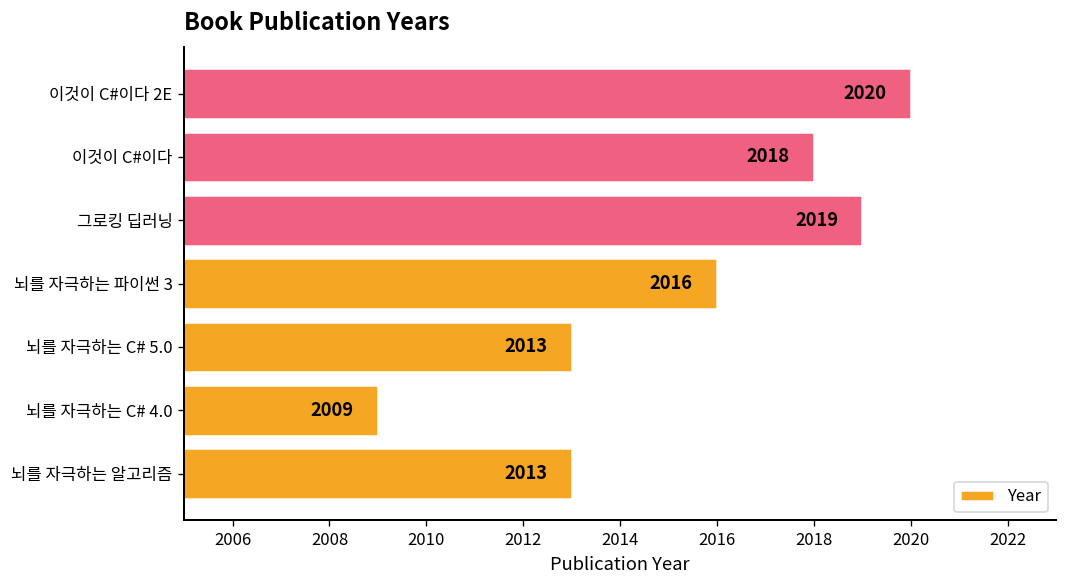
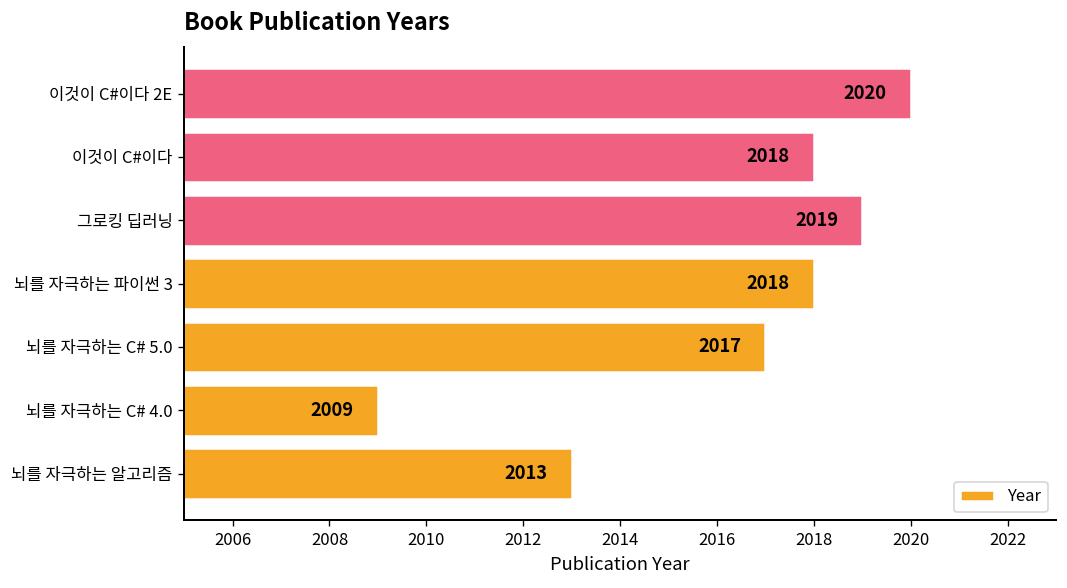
  {
    "이것이 C#이다 2E": 2020,
    "이것이 C#이다": 2018,
    "그로킹 딥러닝": 2019,
-   "뇌를 자극하는 파이썬 3": 2016,
-   "뇌를 자극하는 C# 5.0": 2013,
+   "뇌를 자극하는 파이썬 3": 2018,
+   "뇌를 자극하는 C# 5.0": 2017,
    "뇌를 자극하는 C# 4.0": 2009,
    "뇌를 자극하는 알고리즘": 2013
  }
